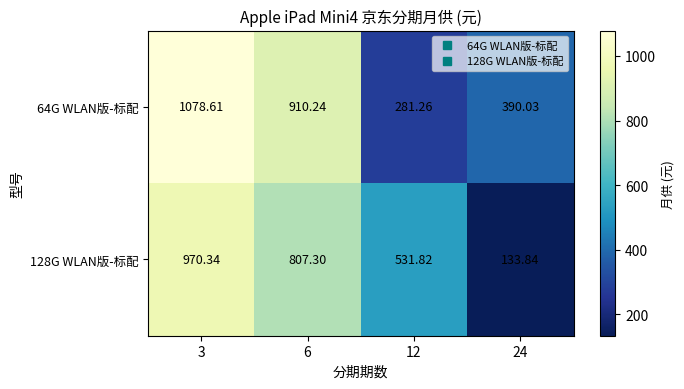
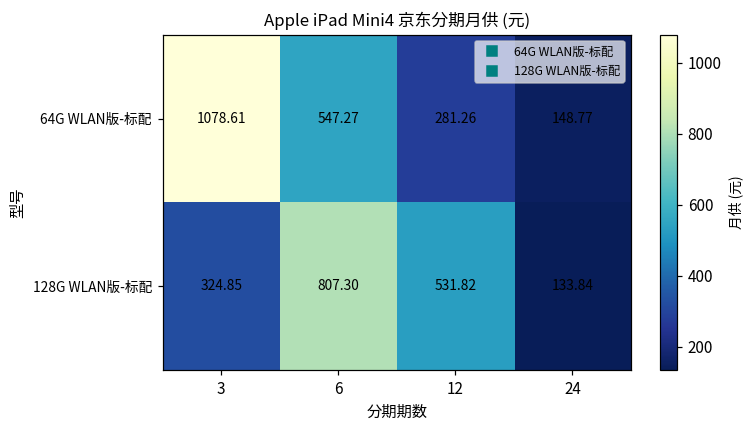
  {
    "64G WLAN版-标配": {
      "3": 1078.61,
-     "6": 910.24,
+     "6": 547.27,
      "12": 281.26,
-     "24": 390.03
+     "24": 148.77
    },
    "128G WLAN版-标配": {
-     "3": 970.34,
+     "3": 324.85,
      "6": 807.30,
      "12": 531.82,
      "24": 133.84
    }
  }
